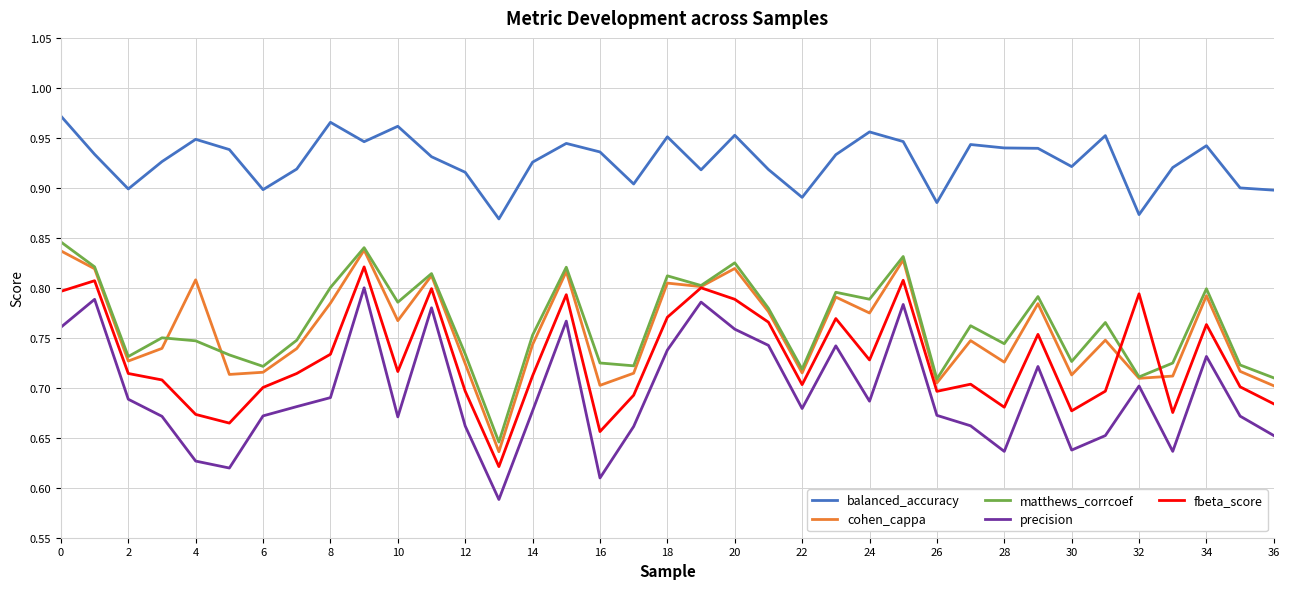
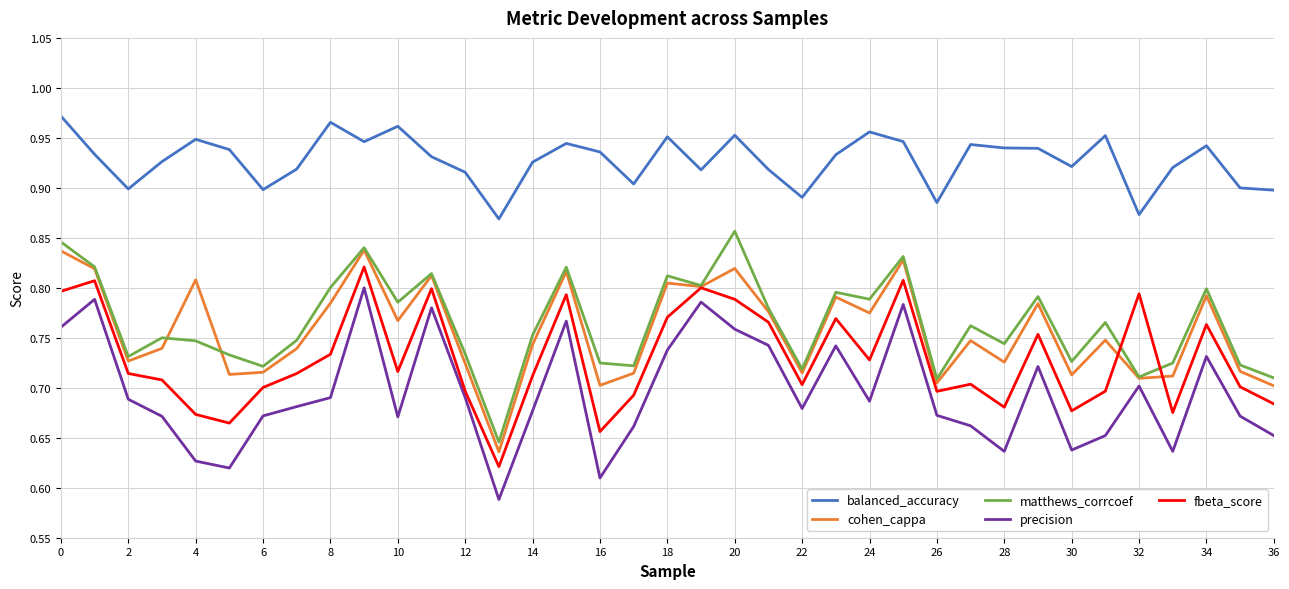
  {
    "balanced_accuracy": {
      "0": 0.97,
      "2": 0.90,
      "4": 0.95,
      "6": 0.90,
      "8": 0.97,
      "10": 0.96,
      "12": 0.92,
      "14": 0.93,
      "16": 0.94,
      "18": 0.95,
      "20": 0.95,
      "22": 0.89,
      "24": 0.96,
      "26": 0.89,
      "28": 0.94,
      "30": 0.92,
      "32": 0.87,
      "34": 0.94,
      "36": 0.90
    },
    "cohen_cappa": {
      "0": 0.84,
      "2": 0.73,
      "4": 0.81,
      "6": 0.72,
      "8": 0.78,
      "10": 0.77,
      "12": 0.72,
      "14": 0.74,
      "16": 0.70,
      "18": 0.80,
      "20": 0.82,
      "22": 0.71,
      "24": 0.77,
      "26": 0.70,
      "28": 0.73,
      "30": 0.71,
      "34": 0.79,
      "36": 0.70
    },
    "matthews_corrcoef": {
      "0": 0.85,
      "2": 0.73,
      "4": 0.75,
      "6": 0.72,
      "8": 0.80,
      "10": 0.79,
      "12": 0.73,
      "14": 0.75,
      "16": 0.72,
      "18": 0.81,
-     "20": 0.82,
+     "20": 0.86,
      "22": 0.72,
      "24": 0.79,
      "26": 0.71,
      "28": 0.74,
      "30": 0.73,
      "34": 0.80,
      "36": 0.71
    },
    "precision": {
      "0": 0.76,
      "2": 0.69,
      "4": 0.63,
      "6": 0.67,
      "8": 0.69,
      "10": 0.67,
-     "12": 0.66,
+     "12": 0.69,
      "14": 0.68,
      "16": 0.61,
      "18": 0.74,
      "20": 0.76,
      "22": 0.68,
      "24": 0.69,
      "26": 0.67,
      "28": 0.64,
      "30": 0.64,
      "32": 0.70,
      "34": 0.73,
      "36": 0.65
    },
    "fbeta_score": {
      "0": 0.80,
      "2": 0.71,
      "4": 0.67,
      "6": 0.70,
      "8": 0.73,
      "10": 0.72,
      "12": 0.70,
      "14": 0.71,
      "16": 0.66,
      "18": 0.77,
      "20": 0.79,
      "22": 0.70,
      "24": 0.73,
      "26": 0.70,
      "28": 0.68,
      "30": 0.68,
      "32": 0.79,
      "34": 0.76,
      "36": 0.68
    }
  }
